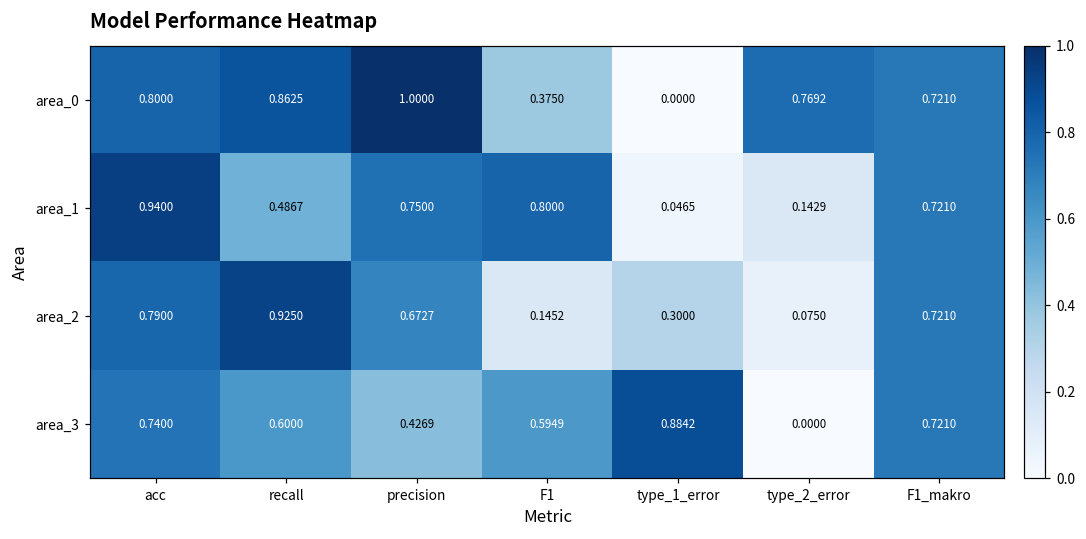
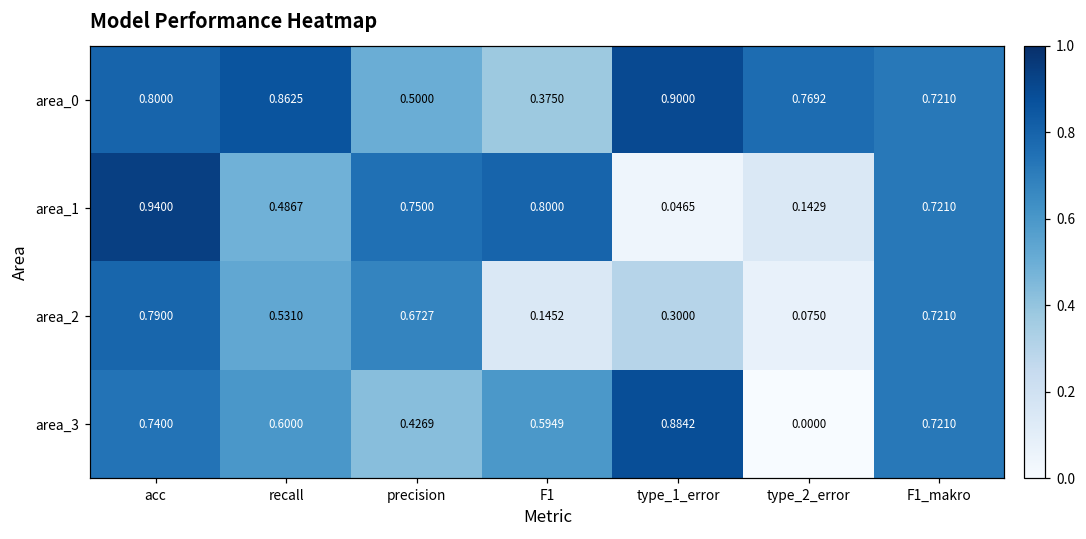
  {
    "area_0": {
      "acc": 0.8000,
      "recall": 0.8625,
-     "precision": 1.0000,
+     "precision": 0.5000,
      "F1": 0.3750,
-     "type_1_error": 0.0000,
+     "type_1_error": 0.9000,
      "type_2_error": 0.7692,
      "F1_makro": 0.7210
    },
    "area_1": {
      "acc": 0.9400,
      "recall": 0.4867,
      "precision": 0.7500,
      "F1": 0.8000,
      "type_1_error": 0.0465,
      "type_2_error": 0.1429,
      "F1_makro": 0.7210
    },
    "area_2": {
      "acc": 0.7900,
-     "recall": 0.9250,
+     "recall": 0.5310,
      "precision": 0.6727,
      "F1": 0.1452,
      "type_1_error": 0.3000,
      "type_2_error": 0.0750,
      "F1_makro": 0.7210
    },
    "area_3": {
      "acc": 0.7400,
      "recall": 0.6000,
      "precision": 0.4269,
      "F1": 0.5949,
      "type_1_error": 0.8842,
      "type_2_error": 0.0000,
      "F1_makro": 0.7210
    }
  }
